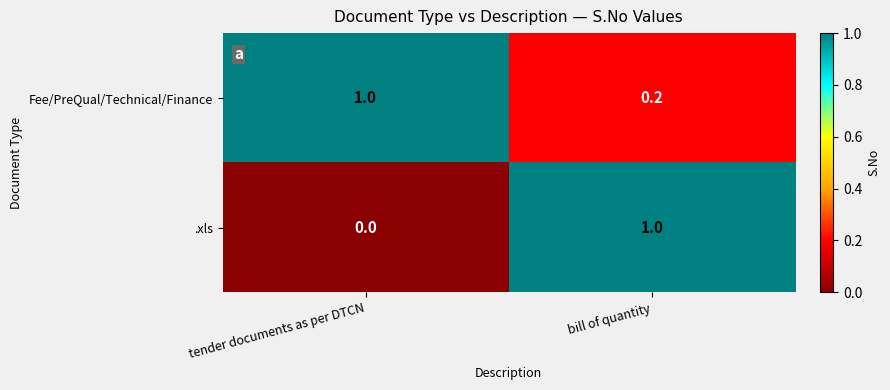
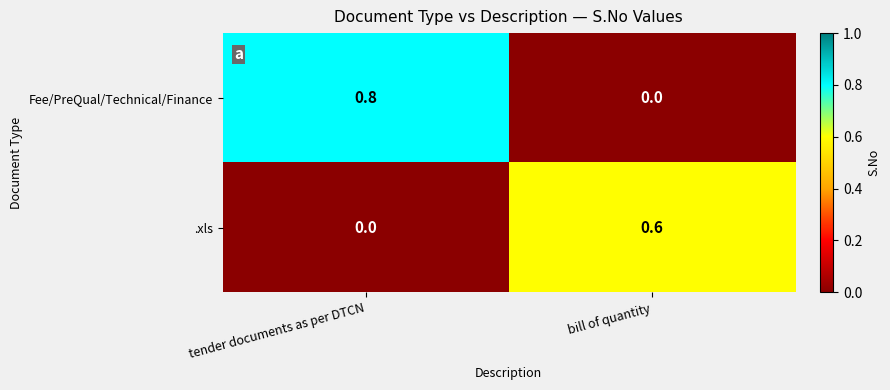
  {
    "Fee/PreQual/Technical/Finance": {
-     "tender documents as per DTCN": 1.0,
-     "bill of quantity": 0.2
+     "tender documents as per DTCN": 0.8,
+     "bill of quantity": 0.0
    },
    ".xls": {
      "tender documents as per DTCN": 0.0,
-     "bill of quantity": 1.0
+     "bill of quantity": 0.6
    }
  }
